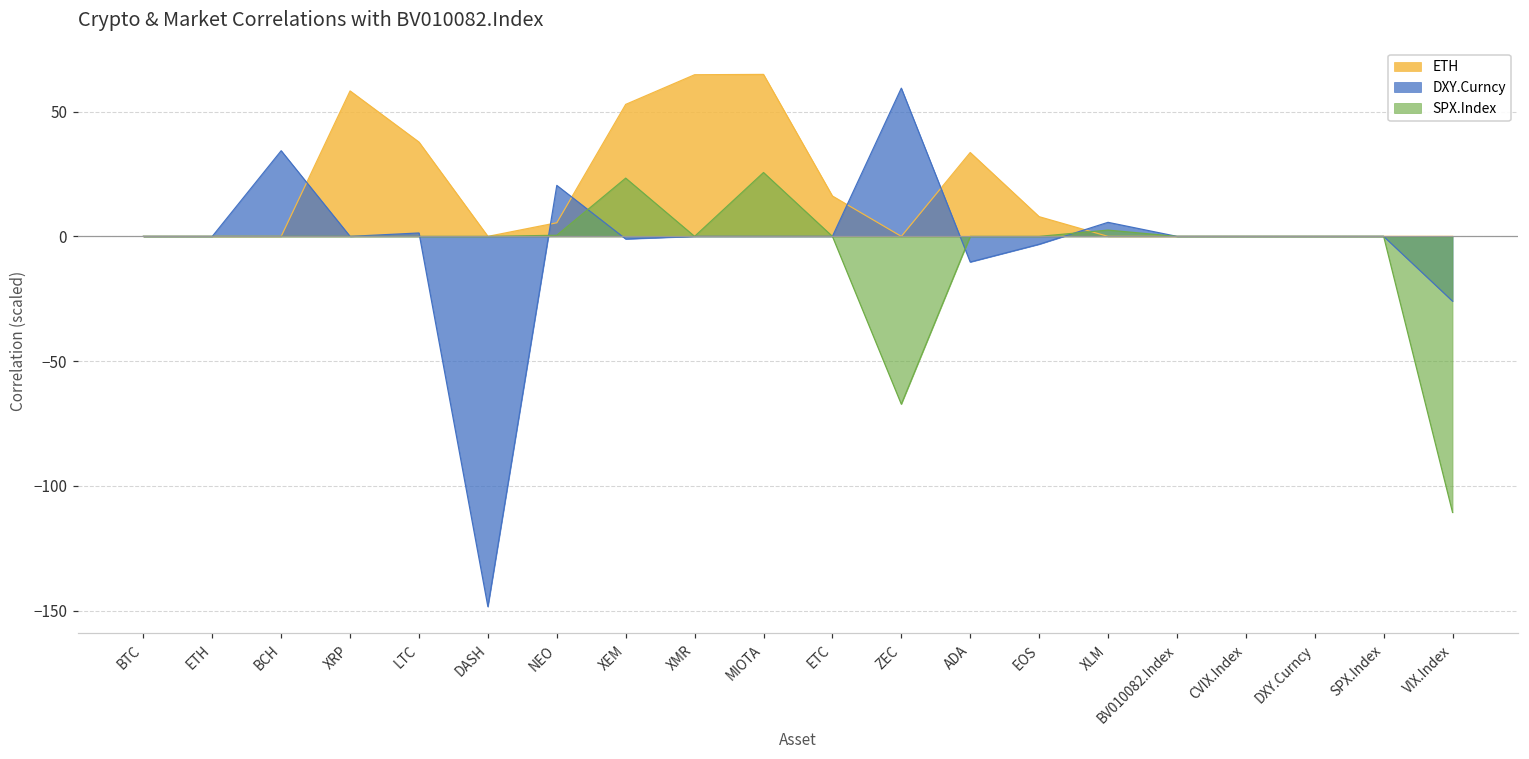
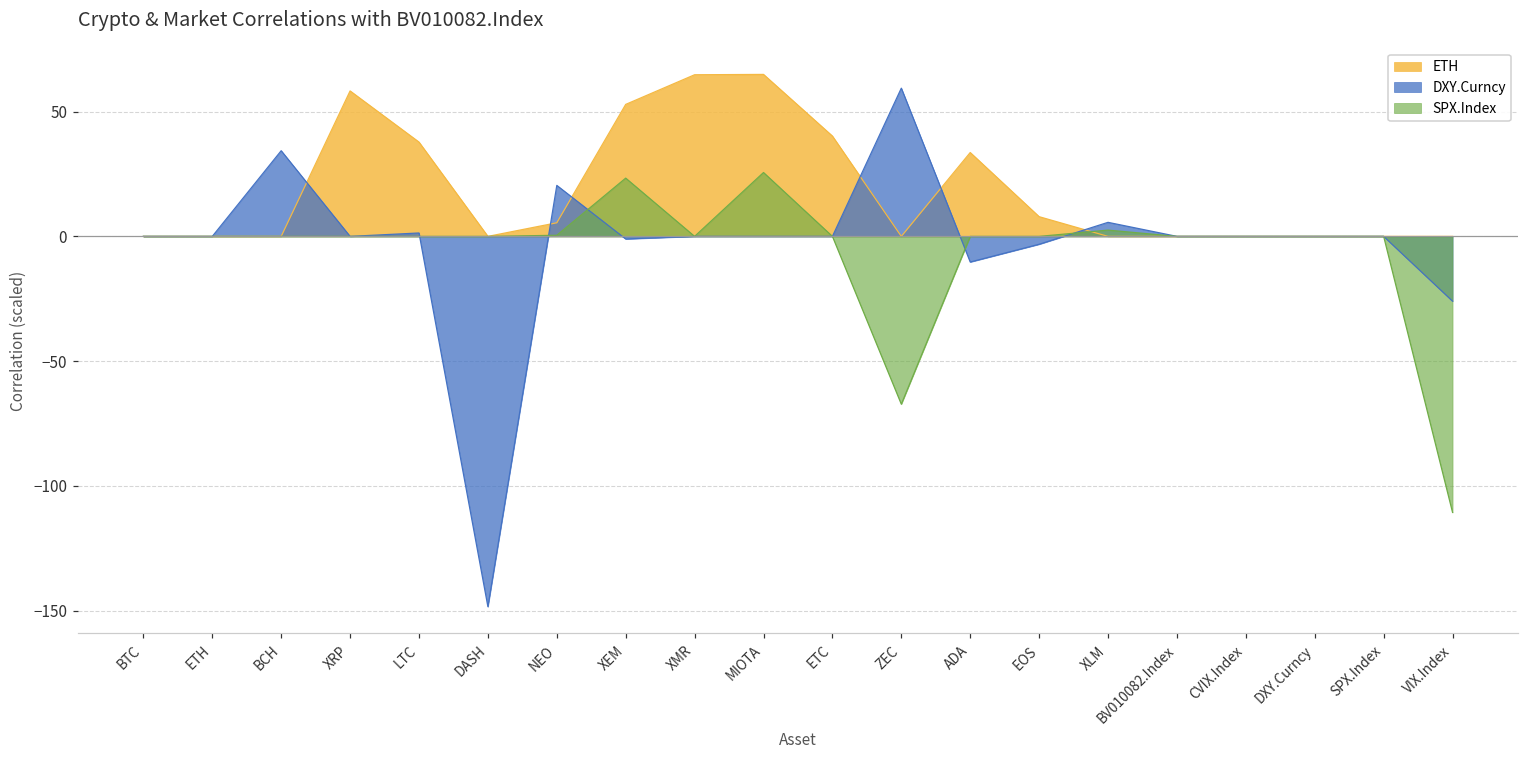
  {
    "ETH": {
      "XRP": 58,
      "LTC": 38,
      "NEO": 5,
      "XEM": 53,
      "XMR": 65,
      "MIOTA": 65,
-     "ETC": 16,
+     "ETC": 40,
      "ADA": 34,
      "EOS": 8,
      "XLM": 0
    }
  }
